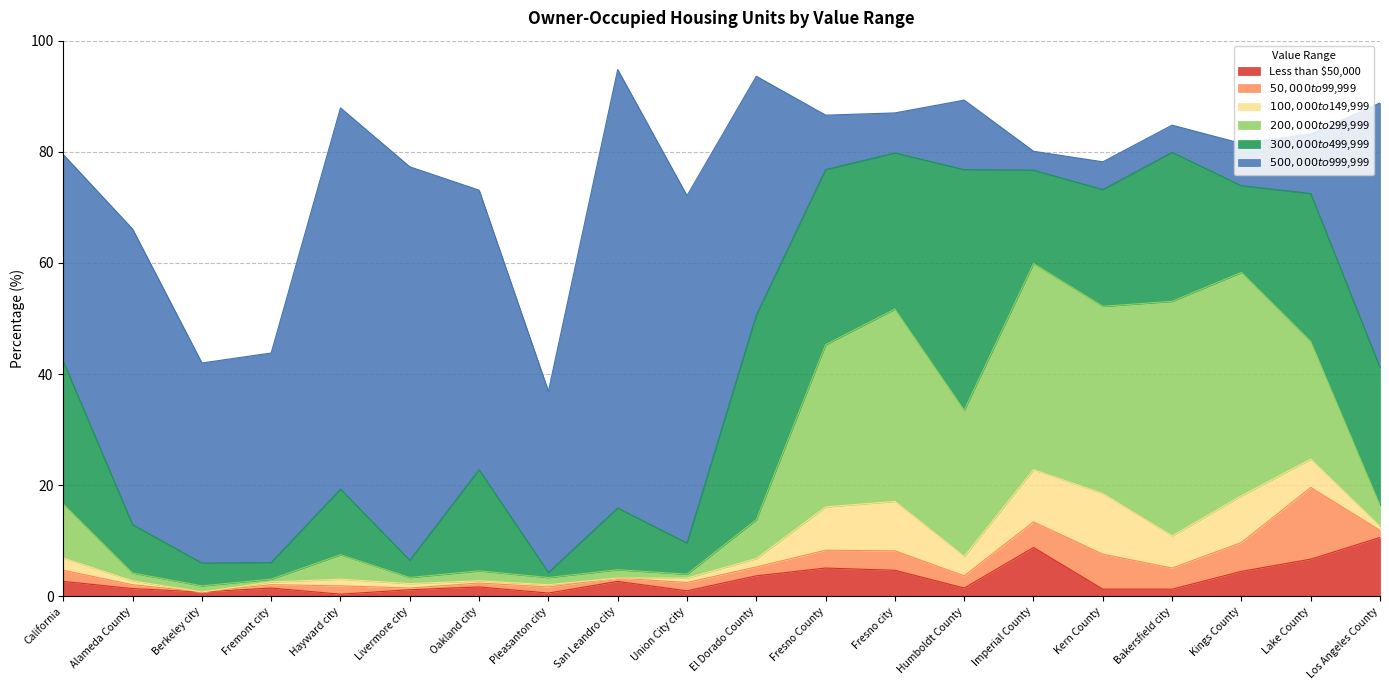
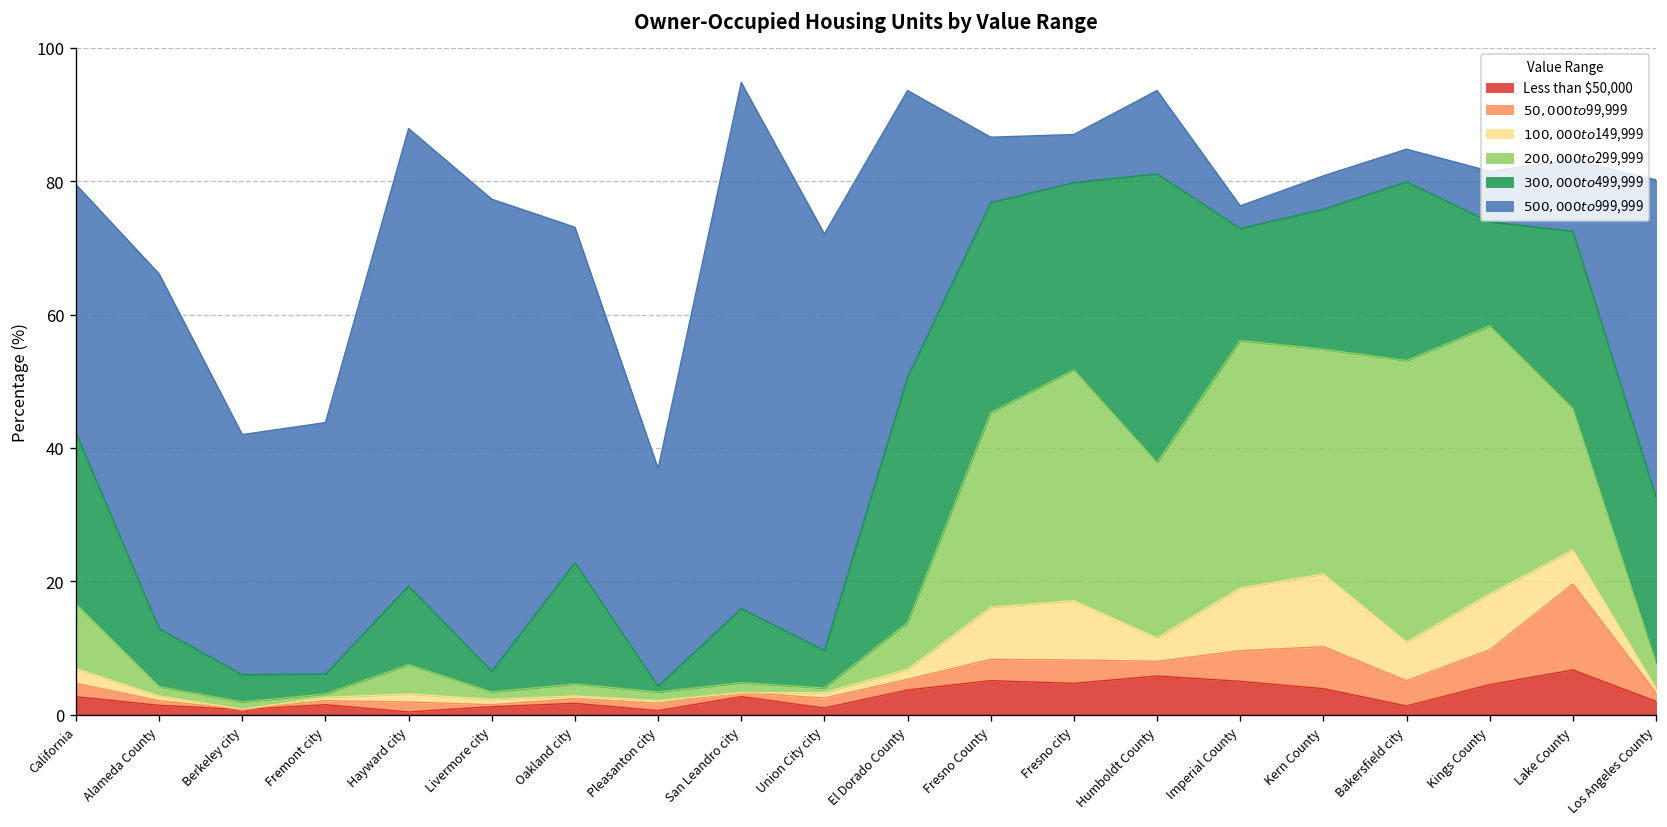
  {
    "Less than $50,000": {
      "California": 3,
      "Alameda County": 1,
      "Fremont city": 2,
      "Hayward city": 0,
      "Oakland city": 2,
      "Pleasanton city": 1,
      "San Leandro city": 3,
      "Union City city": 1,
      "El Dorado County": 4,
      "Fresno County": 5,
      "Fresno city": 5,
-     "Humboldt County": 2,
-     "Imperial County": 9,
-     "Kern County": 1,
+     "Humboldt County": 6,
+     "Imperial County": 5,
+     "Kern County": 4,
      "Bakersfield city": 1,
      "Kings County": 5,
      "Lake County": 7,
-     "Los Angeles County": 11
+     "Los Angeles County": 2
    }
  }
